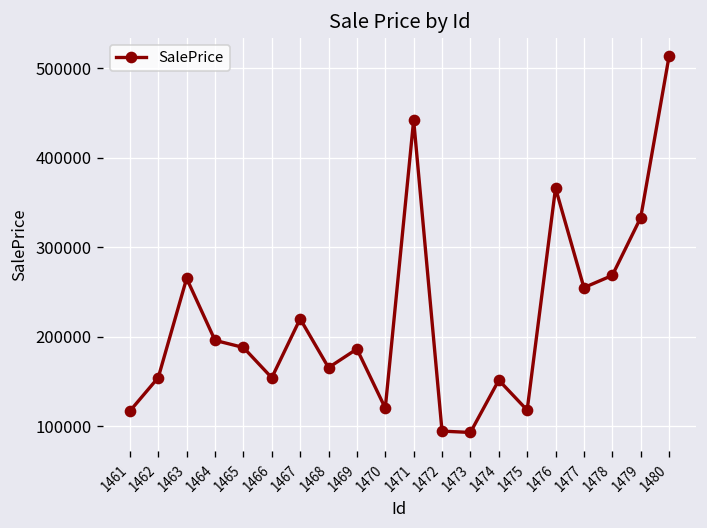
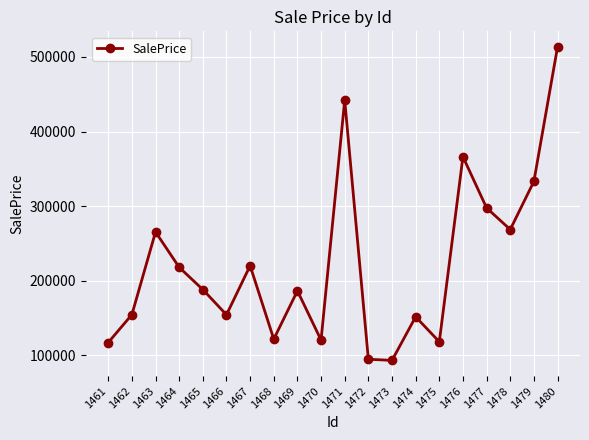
  {
    "1461": 120000,
    "1462": 150000,
    "1463": 270000,
-   "1464": 200000,
+   "1464": 220000,
    "1465": 190000,
    "1466": 150000,
    "1467": 220000,
-   "1468": 170000,
+   "1468": 120000,
    "1469": 190000,
    "1470": 120000,
    "1471": 440000,
    "1472": 90000,
    "1473": 90000,
    "1474": 150000,
    "1475": 120000,
    "1476": 370000,
-   "1477": 260000,
+   "1477": 300000,
    "1478": 270000,
    "1479": 330000,
    "1480": 510000
  }
